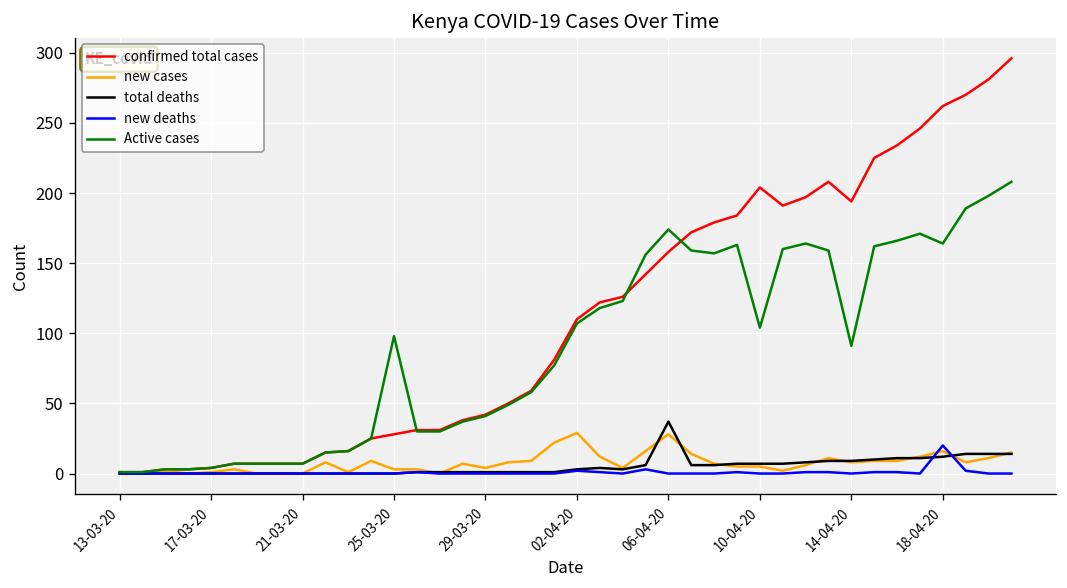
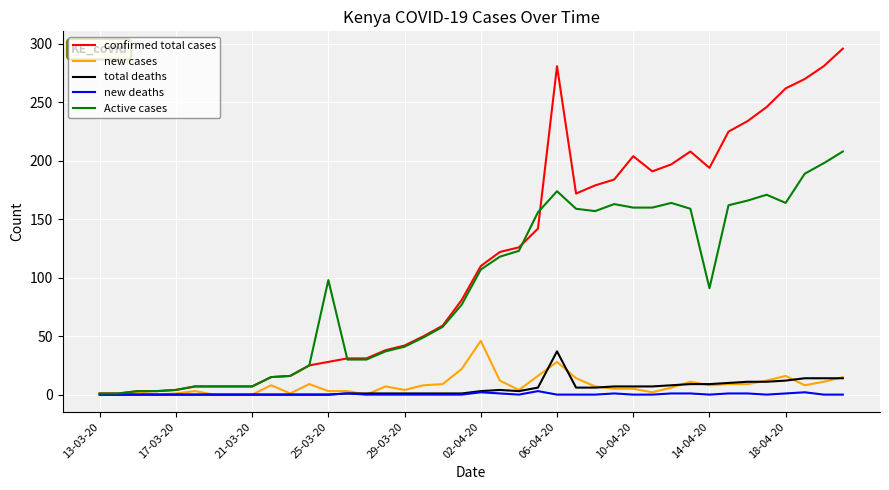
  {
    "confirmed total cases": {
      "25-03-20": 28,
      "02-04-20": 110,
-     "06-04-20": 158,
+     "06-04-20": 281,
      "10-04-20": 204,
      "14-04-20": 194,
      "18-04-20": 262
    },
    "new cases": {
      "25-03-20": 3,
      "29-03-20": 4,
-     "02-04-20": 29,
+     "02-04-20": 46,
      "06-04-20": 28,
      "18-04-20": 16
    },
    "total deaths": {
      "06-04-20": 37,
      "18-04-20": 12
    },
    "new deaths": {
      "06-04-20": 0,
      "10-04-20": 0,
      "14-04-20": 0,
-     "18-04-20": 20
+     "18-04-20": 1
    },
    "Active cases": {
      "25-03-20": 98,
      "02-04-20": 107,
      "06-04-20": 174,
-     "10-04-20": 104,
+     "10-04-20": 160,
      "14-04-20": 91,
      "18-04-20": 164
    }
  }
